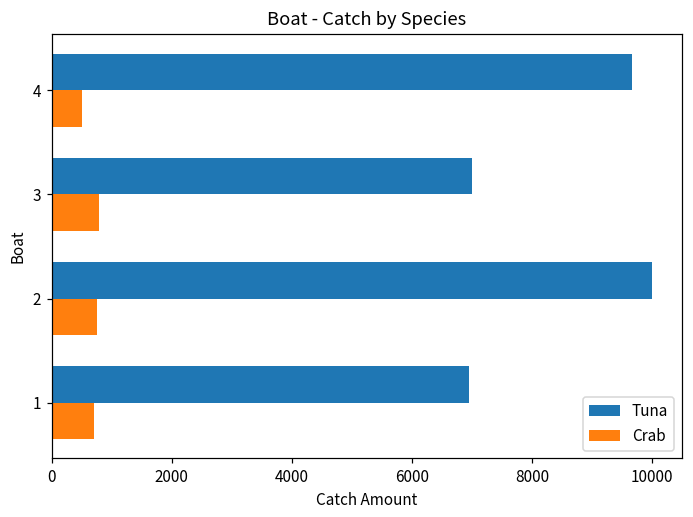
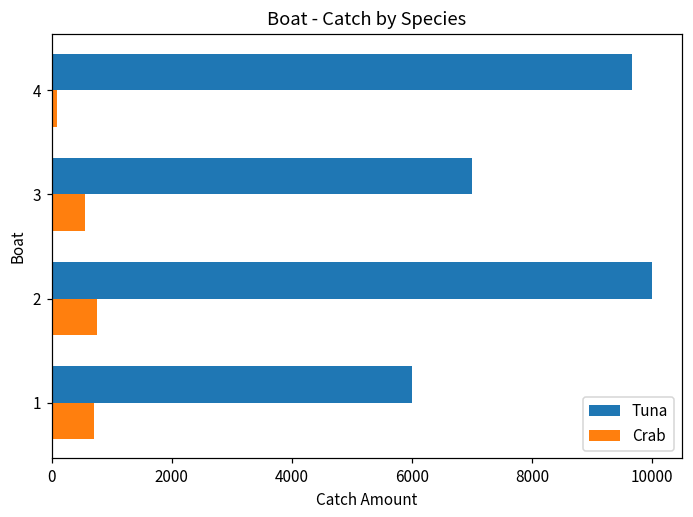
  {
    "Tuna": {
      "4": 9700,
      "3": 7000,
      "2": 10000,
-     "1": 7000
+     "1": 6000
    },
    "Crab": {
-     "4": 500,
-     "3": 800,
+     "4": 100,
+     "3": 600,
      "2": 800,
      "1": 700
    }
  }
